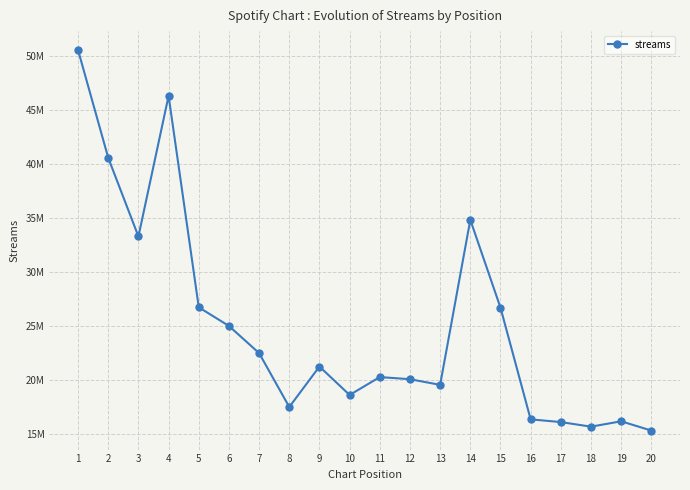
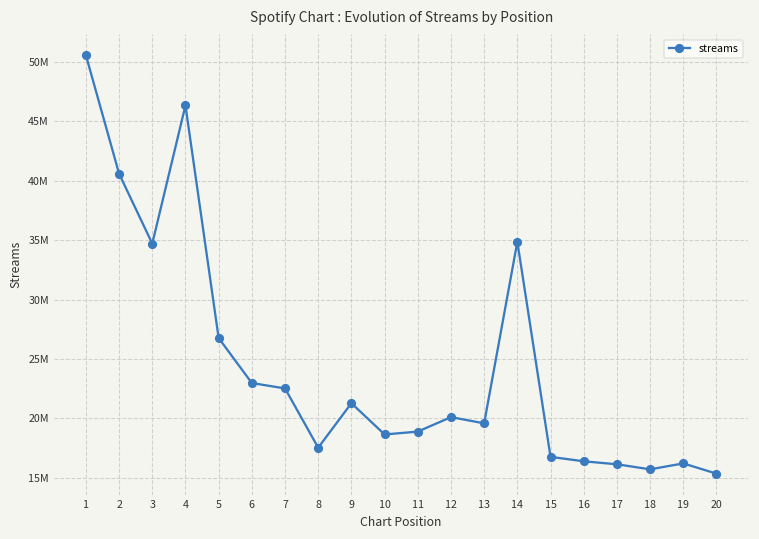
  {
    "1": 50600000,
    "2": 40600000,
-   "3": 33300000,
+   "3": 34700000,
    "4": 46300000,
    "5": 26800000,
-   "6": 25000000,
+   "6": 23000000,
    "7": 22500000,
    "8": 17500000,
    "9": 21300000,
    "10": 18700000,
-   "11": 20300000,
+   "11": 18900000,
    "12": 20100000,
    "13": 19600000,
    "14": 34900000,
-   "15": 26700000,
+   "15": 16800000,
    "16": 16400000,
    "17": 16100000,
    "18": 15700000,
    "19": 16200000,
    "20": 15400000
  }
